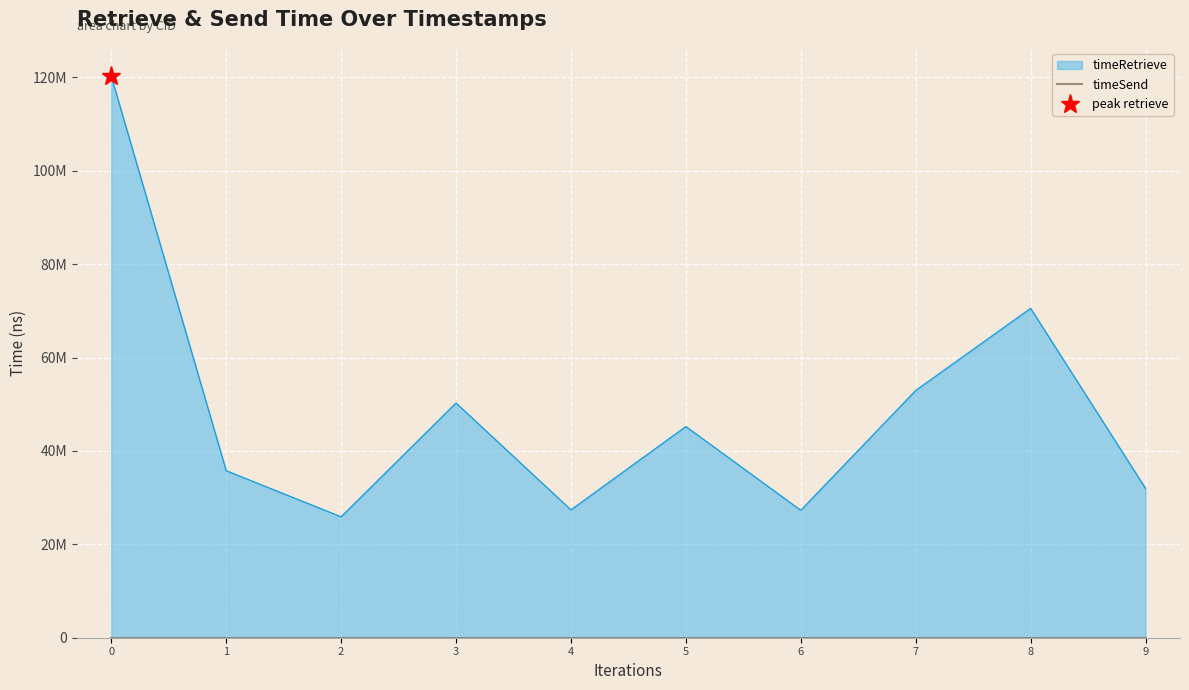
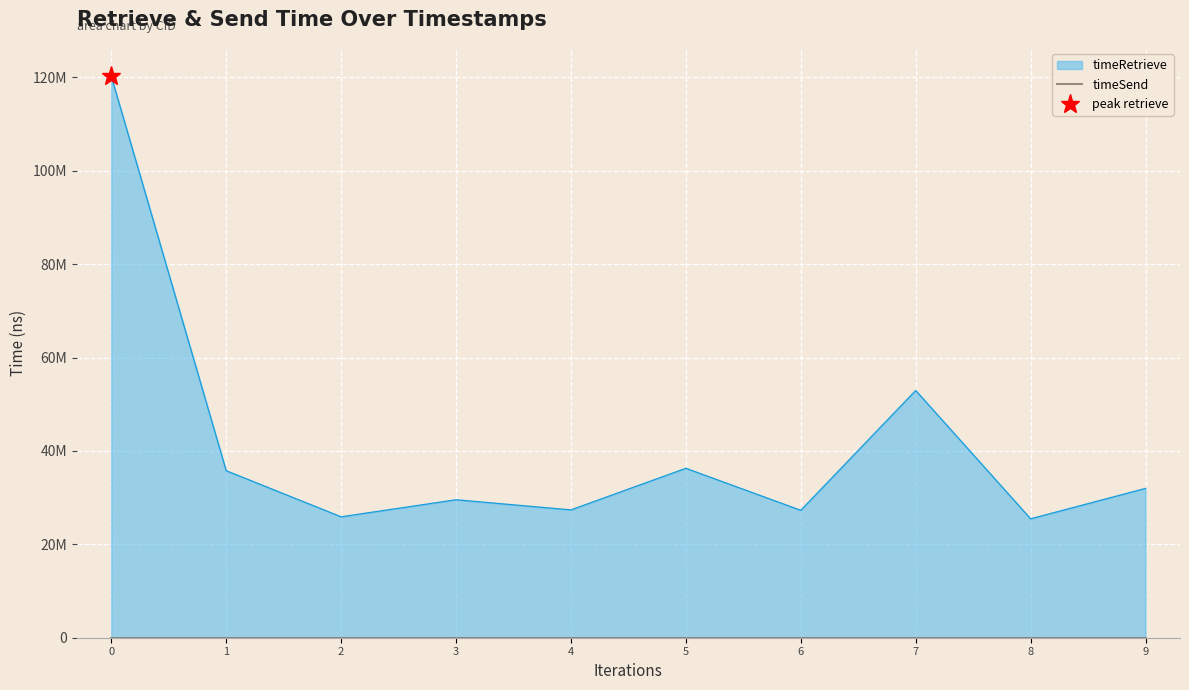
  {
    "timeRetrieve": {
      "1": 36000000,
      "2": 26000000,
-     "3": 50000000,
+     "3": 30000000,
      "4": 27000000,
-     "5": 45000000,
+     "5": 36000000,
      "6": 27000000,
      "7": 53000000,
-     "8": 71000000,
+     "8": 25000000,
      "9": 32000000
    },
    "timeSend": {
      "0": 0,
      "1": 0,
      "2": 0,
      "3": 0,
      "4": 0,
      "5": 0,
      "6": 0,
      "7": 0,
      "8": 0,
      "9": 0
    }
  }
